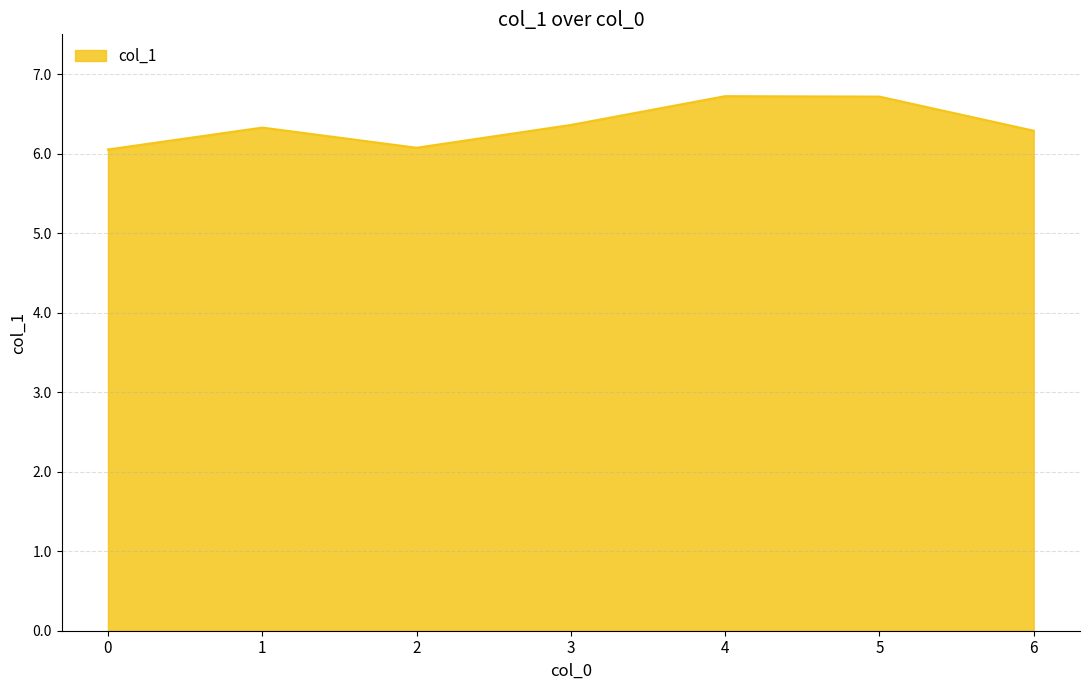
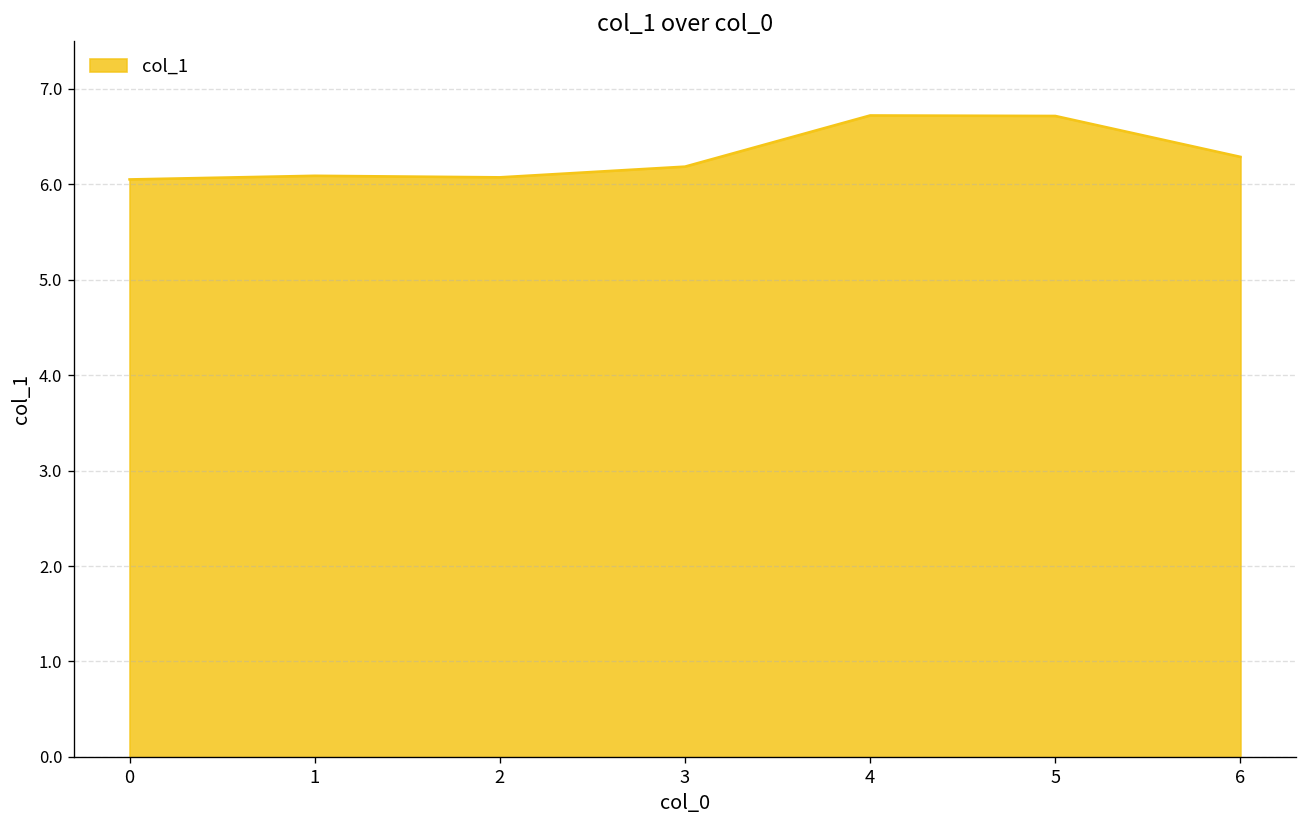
  {
    "0": 6.1,
-   "1": 6.3,
+   "1": 6.1,
    "2": 6.1,
-   "3": 6.4,
+   "3": 6.2,
    "4": 6.7,
    "5": 6.7,
    "6": 6.3
  }
